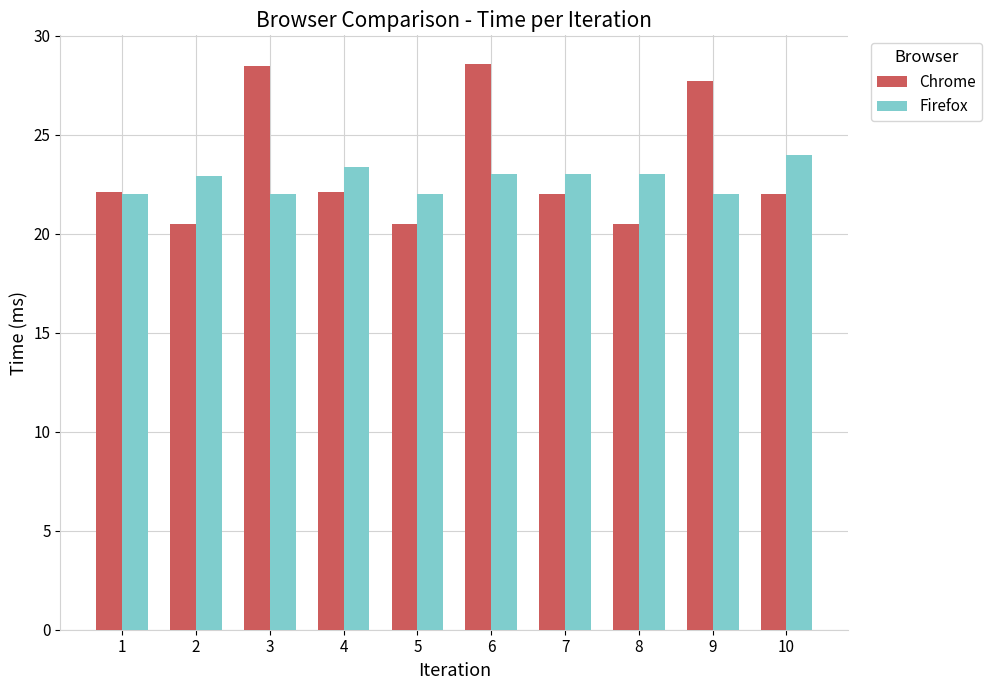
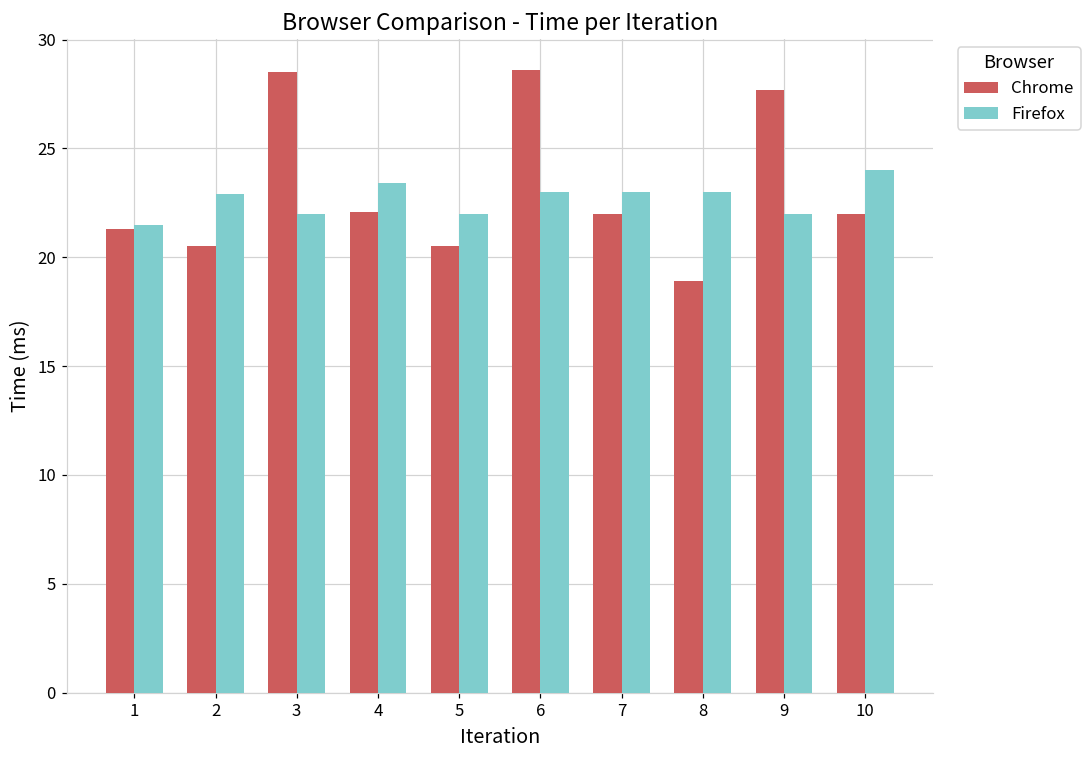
  {
    "Chrome": {
-     "1": 22.1,
+     "1": 21.3,
      "2": 20.5,
      "3": 28.5,
      "4": 22.1,
      "5": 20.5,
      "6": 28.6,
      "7": 22.0,
-     "8": 20.5,
+     "8": 18.9,
      "9": 27.7,
      "10": 22.0
    },
    "Firefox": {
-     "1": 22.0,
+     "1": 21.5,
      "2": 22.9,
      "3": 22.0,
      "4": 23.4,
      "5": 22.0,
      "6": 23.0,
      "7": 23.0,
      "8": 23.0,
      "9": 22.0,
      "10": 24.0
    }
  }
